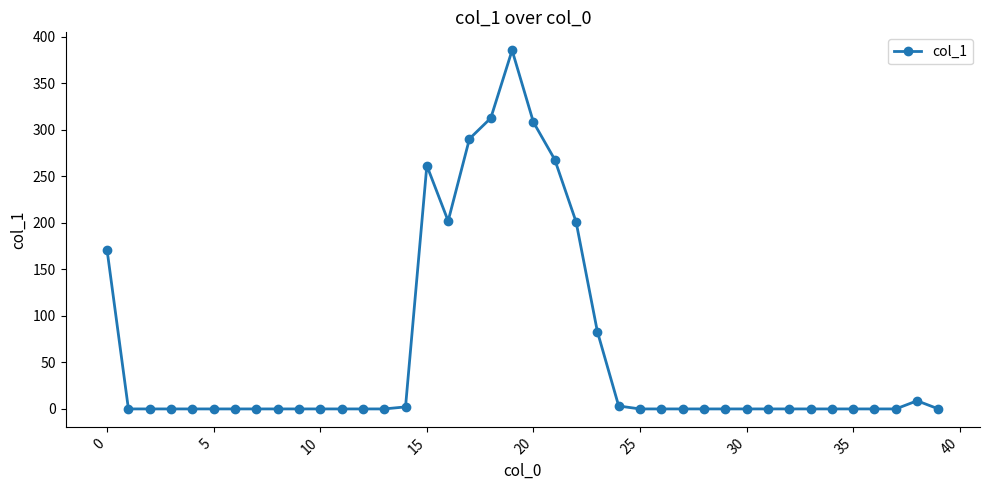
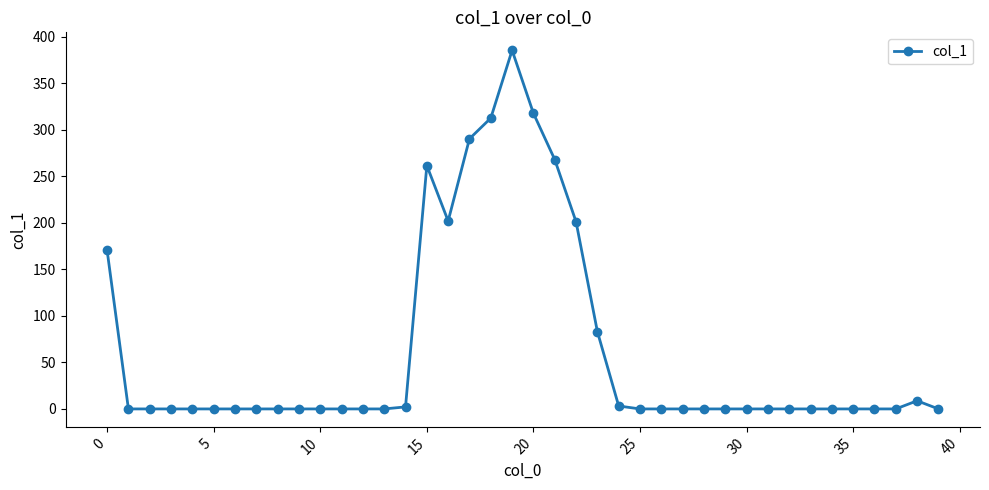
  {
    "0": 170,
    "5": 0,
    "10": 0,
    "15": 260,
-   "20": 310,
+   "20": 320,
    "25": 0,
    "30": 0,
    "35": 0
  }
